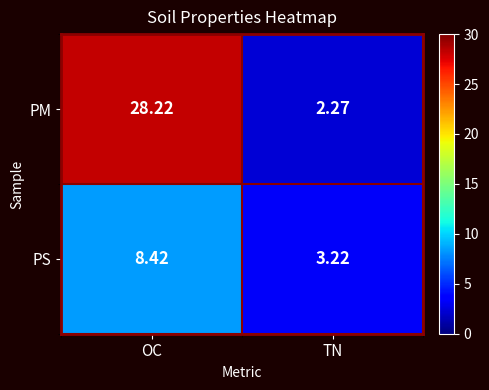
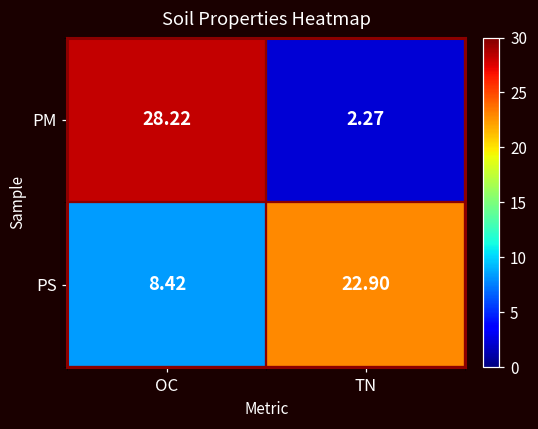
  {
    "PM": {
      "OC": 28.22,
      "TN": 2.27
    },
    "PS": {
      "OC": 8.42,
-     "TN": 3.22
+     "TN": 22.90
    }
  }
